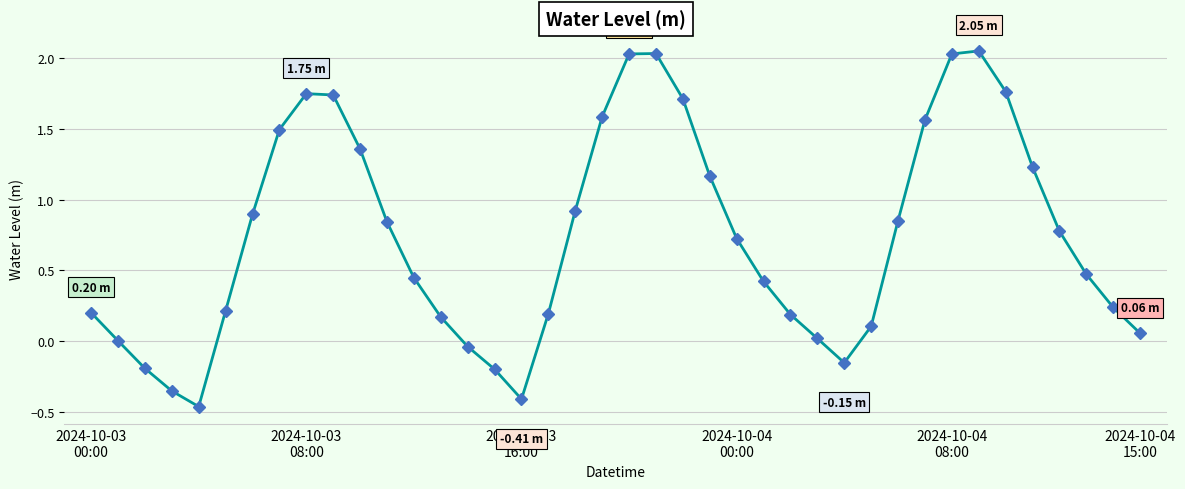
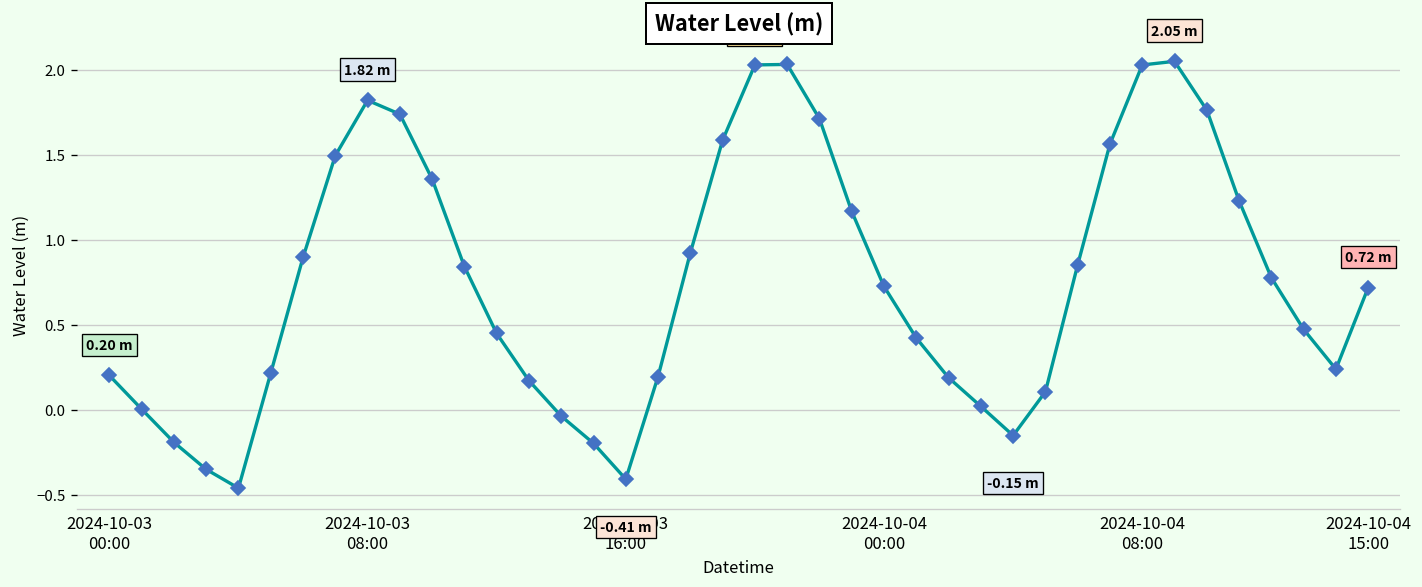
  {
-   "2024-10-03 08:00": 1.75,
-   "2024-10-04 15:00": 0.06
+   "2024-10-03 08:00": 1.82,
+   "2024-10-04 15:00": 0.72
  }
